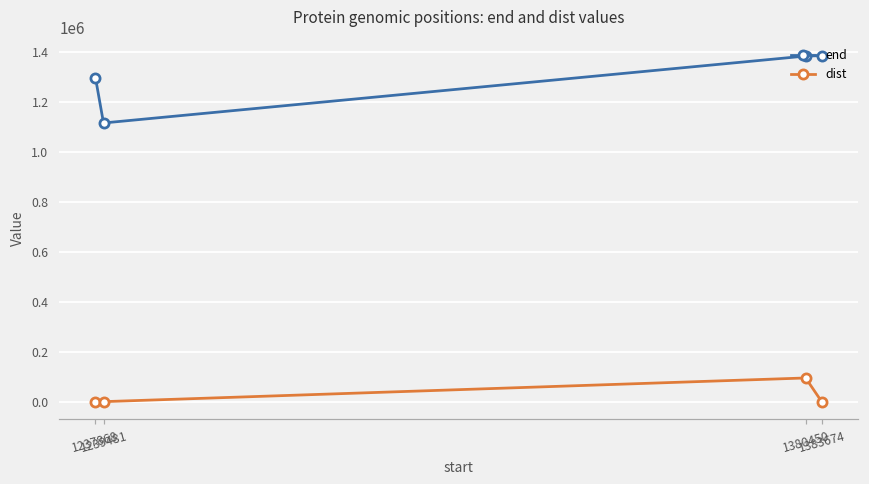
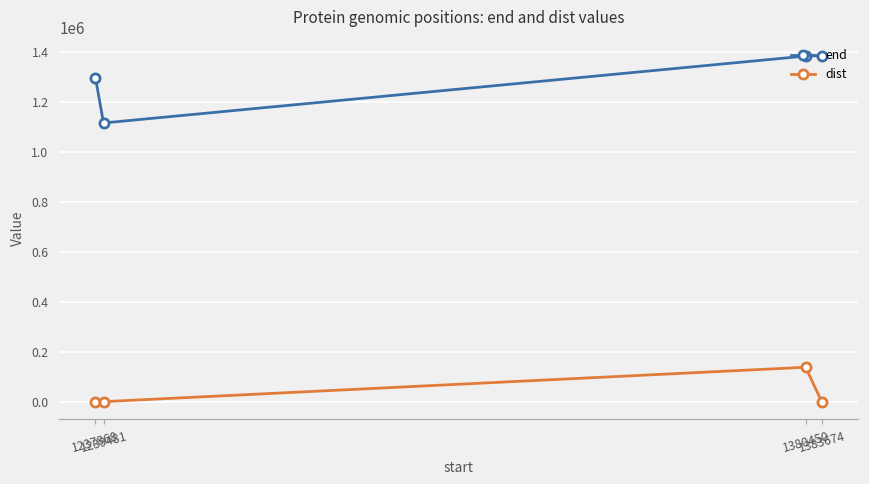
  {
    "end": {
      "1237868": 1300000,
      "1239481": 1120000,
      "1380450": 1380000,
      "1383674": 1390000
    },
    "dist": {
      "1237868": 0,
      "1239481": 0,
-     "1380450": 90000,
+     "1380450": 140000,
      "1383674": 0
    }
  }
